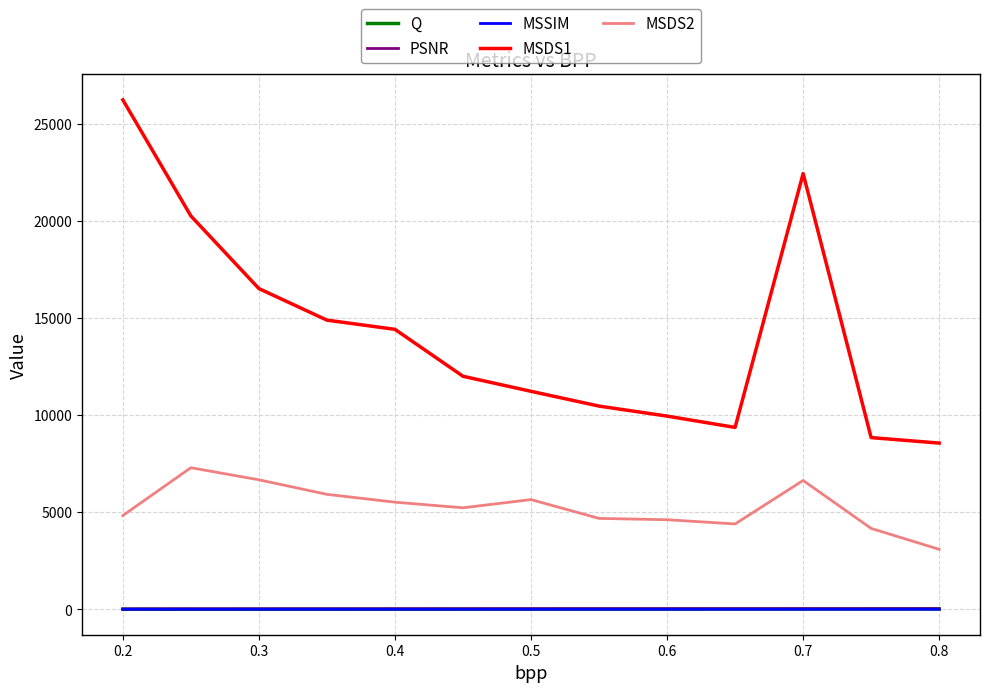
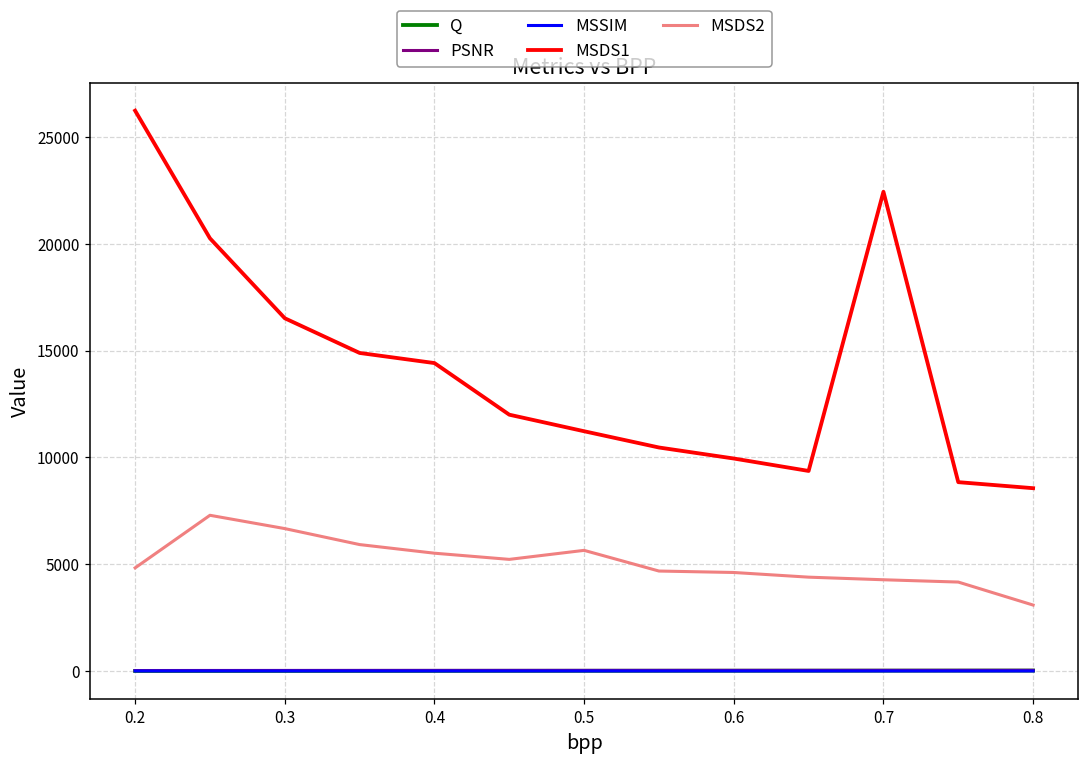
  {
    "MSDS1": {
      "0.2": 26200,
      "0.3": 16500,
      "0.4": 14400,
      "0.5": 11200,
      "0.6": 10000,
      "0.7": 22400,
      "0.8": 8600
    },
    "MSDS2": {
      "0.2": 4800,
      "0.3": 6700,
      "0.4": 5500,
      "0.5": 5700,
      "0.6": 4600,
-     "0.7": 6600,
+     "0.7": 4300,
      "0.8": 3100
    }
  }
